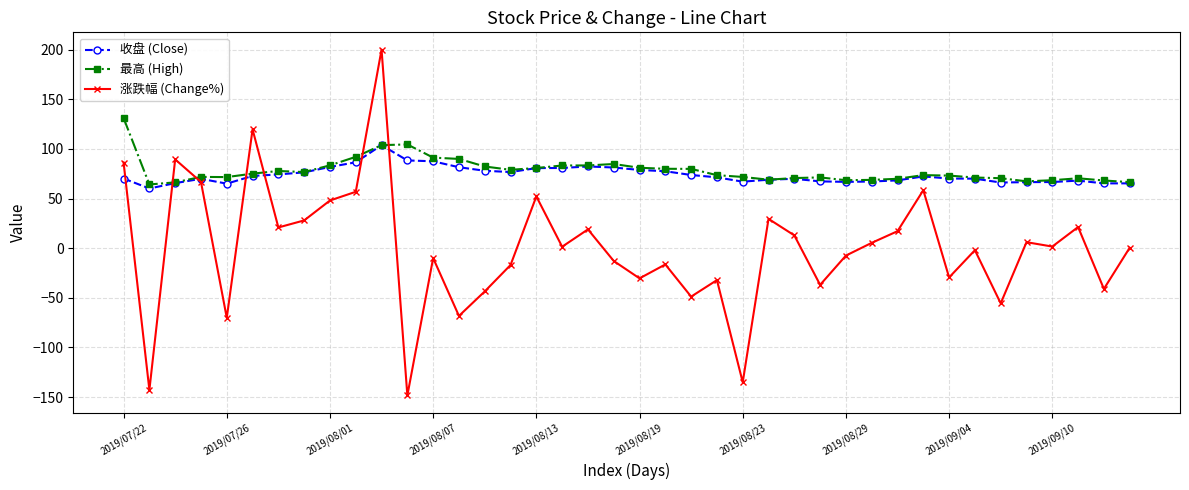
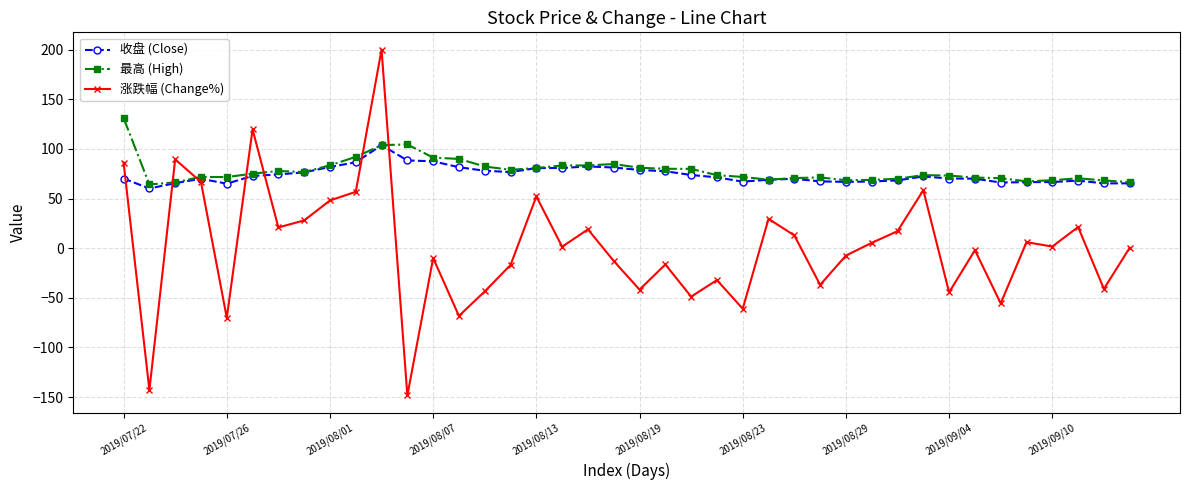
  {
    "收盘 (Close)": {
      "2019/07/22": 70,
      "2019/07/26": 70,
      "2019/08/07": 90,
      "2019/08/23": 70,
      "2019/09/04": 70
    },
    "最高 (High)": {
      "2019/07/22": 130,
      "2019/07/26": 70,
      "2019/08/07": 90,
      "2019/08/23": 70,
      "2019/09/04": 70
    },
    "涨跌幅 (Change%)": {
      "2019/07/22": 90,
      "2019/07/26": -70,
      "2019/08/01": 50,
      "2019/08/07": -10,
      "2019/08/13": 50,
-     "2019/08/19": -30,
-     "2019/08/23": -140,
+     "2019/08/19": -40,
+     "2019/08/23": -60,
      "2019/08/29": -10,
-     "2019/09/04": -30,
+     "2019/09/04": -40,
      "2019/09/10": 0
    }
  }
